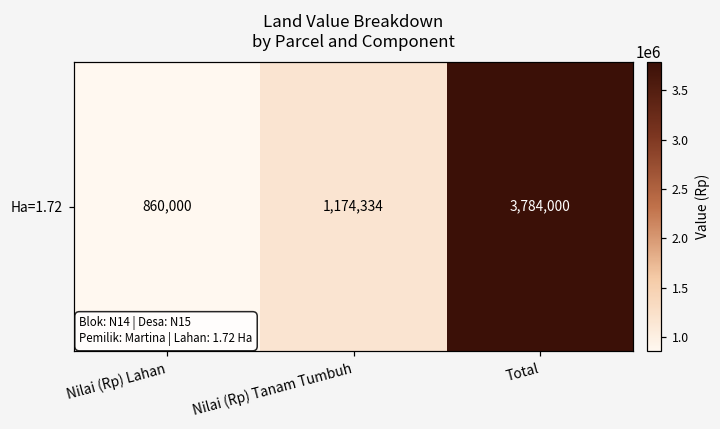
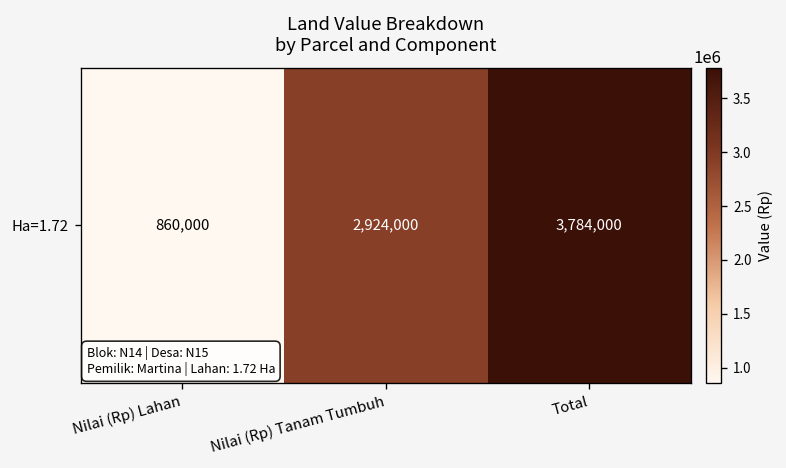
  {
    "Ha=1.72": {
      "Nilai (Rp) Lahan": "860,000",
-     "Nilai (Rp) Tanam Tumbuh": "1,174,334",
+     "Nilai (Rp) Tanam Tumbuh": "2,924,000",
      "Total": "3,784,000"
    }
  }
